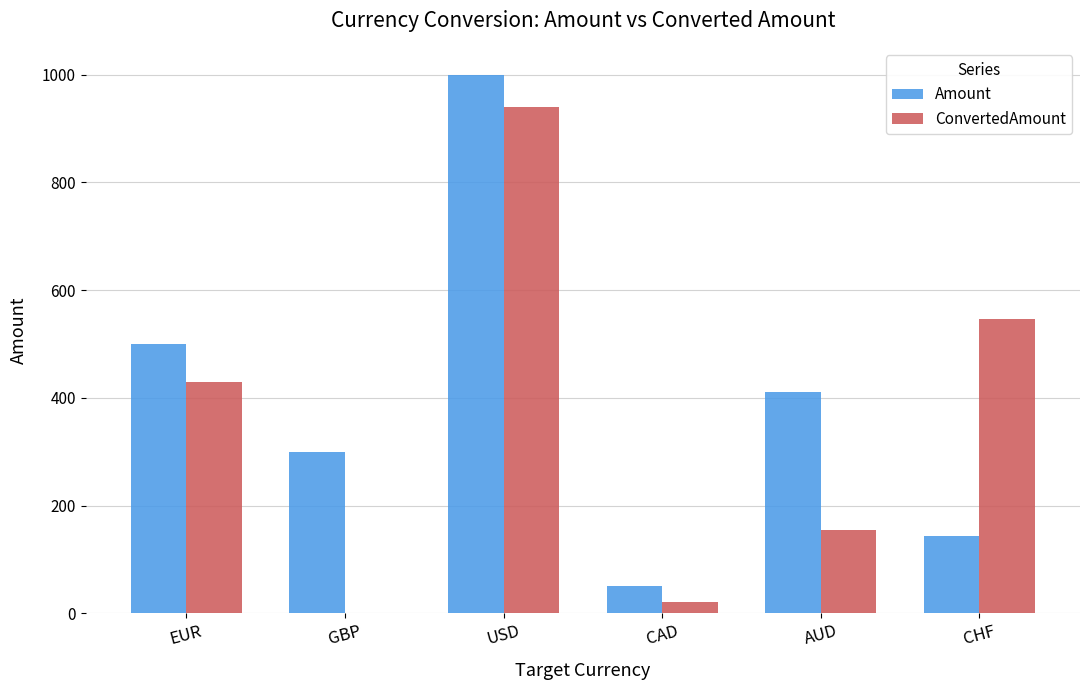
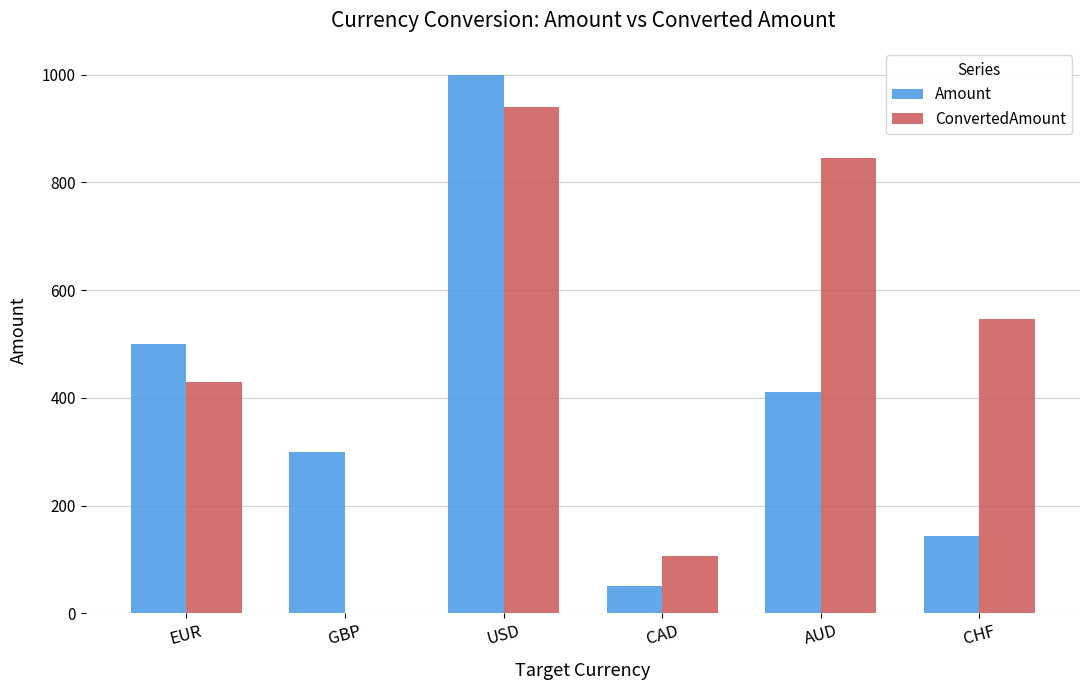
  {
    "Amount": {
      "EUR": 500,
      "GBP": 300,
      "USD": 1000,
      "CAD": 50,
      "AUD": 410,
      "CHF": 140
    },
    "ConvertedAmount": {
      "EUR": 430,
      "GBP": 0,
      "USD": 940,
-     "CAD": 20,
-     "AUD": 150,
+     "CAD": 110,
+     "AUD": 850,
      "CHF": 550
    }
  }
